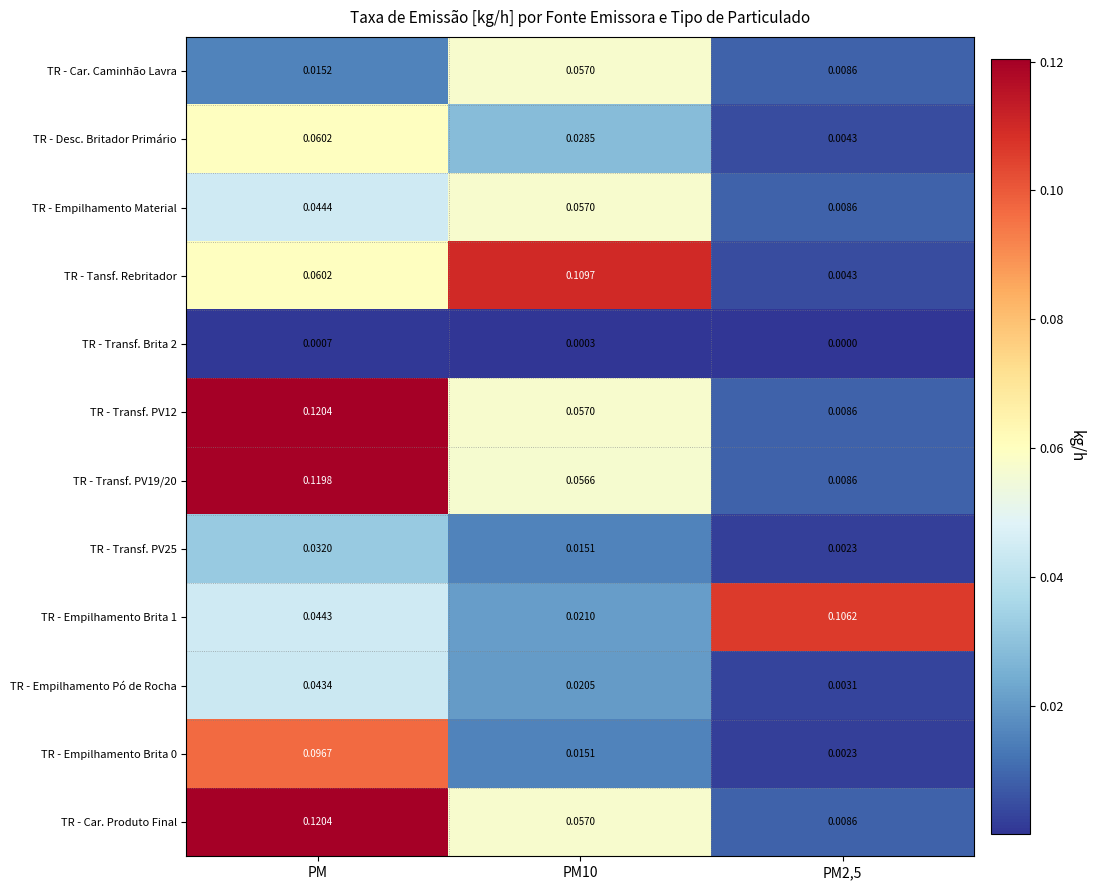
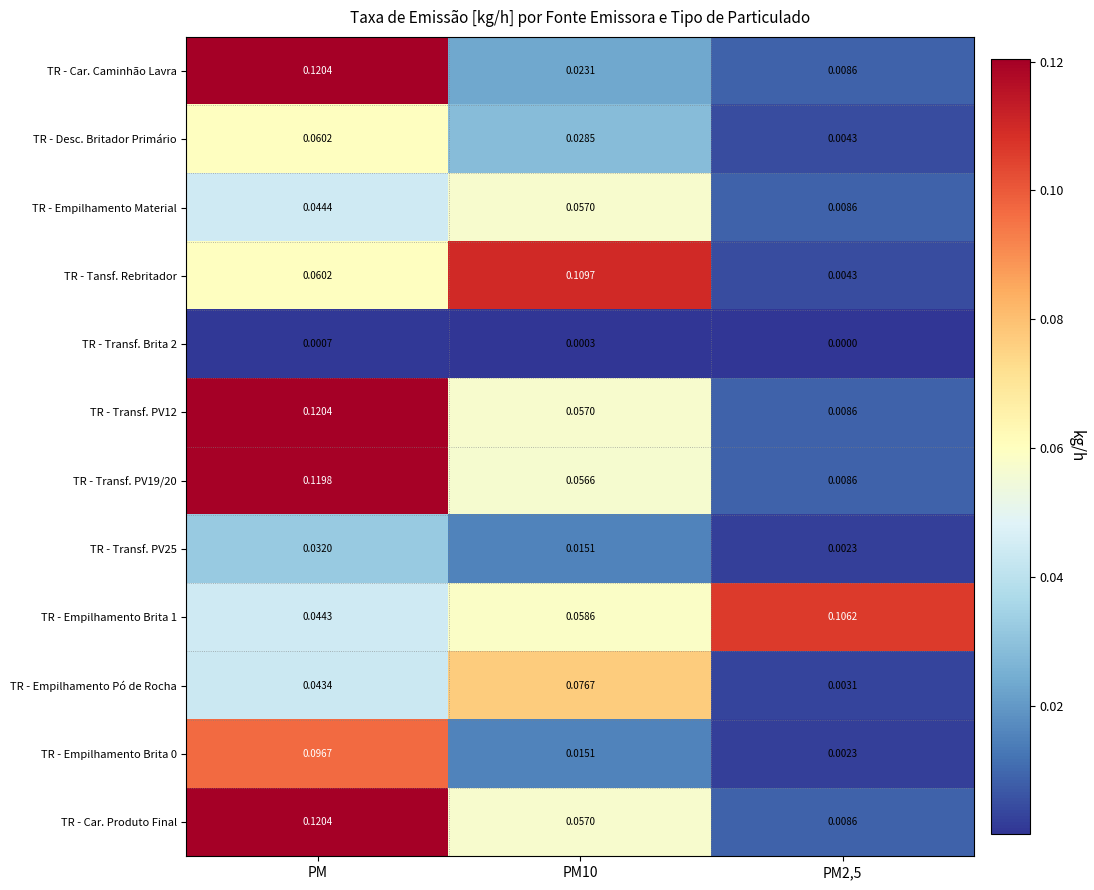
  {
    "TR - Car. Caminhão Lavra": {
-     "PM": 0.0152,
-     "PM10": 0.0570,
+     "PM": 0.1204,
+     "PM10": 0.0231,
      "PM2,5": 0.0086
    },
    "TR - Desc. Britador Primário": {
      "PM": 0.0602,
      "PM10": 0.0285,
      "PM2,5": 0.0043
    },
    "TR - Empilhamento Material": {
      "PM": 0.0444,
      "PM10": 0.0570,
      "PM2,5": 0.0086
    },
    "TR - Tansf. Rebritador": {
      "PM": 0.0602,
      "PM10": 0.1097,
      "PM2,5": 0.0043
    },
    "TR - Transf. Brita 2": {
      "PM": 0.0007,
      "PM10": 0.0003,
      "PM2,5": 0.0000
    },
    "TR - Transf. PV12": {
      "PM": 0.1204,
      "PM10": 0.0570,
      "PM2,5": 0.0086
    },
    "TR - Transf. PV19/20": {
      "PM": 0.1198,
      "PM10": 0.0566,
      "PM2,5": 0.0086
    },
    "TR - Transf. PV25": {
      "PM": 0.0320,
      "PM10": 0.0151,
      "PM2,5": 0.0023
    },
    "TR - Empilhamento Brita 1": {
      "PM": 0.0443,
-     "PM10": 0.0210,
+     "PM10": 0.0586,
      "PM2,5": 0.1062
    },
    "TR - Empilhamento Pó de Rocha": {
      "PM": 0.0434,
-     "PM10": 0.0205,
+     "PM10": 0.0767,
      "PM2,5": 0.0031
    },
    "TR - Empilhamento Brita 0": {
      "PM": 0.0967,
      "PM10": 0.0151,
      "PM2,5": 0.0023
    },
    "TR - Car. Produto Final": {
      "PM": 0.1204,
      "PM10": 0.0570,
      "PM2,5": 0.0086
    }
  }
